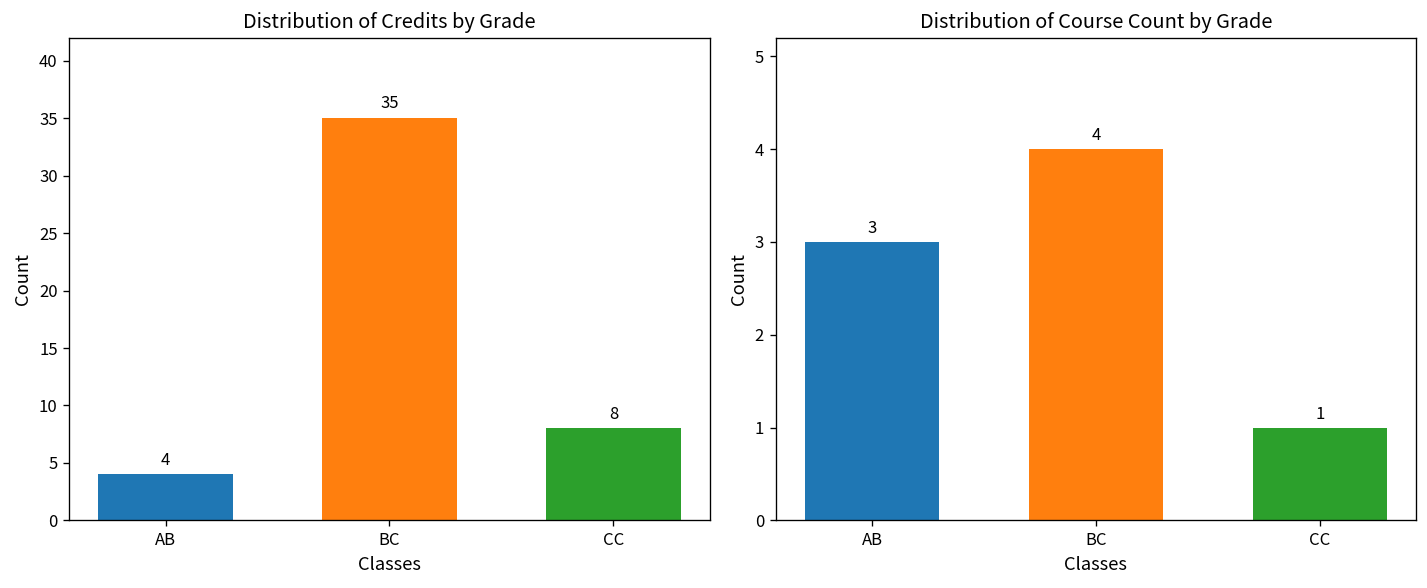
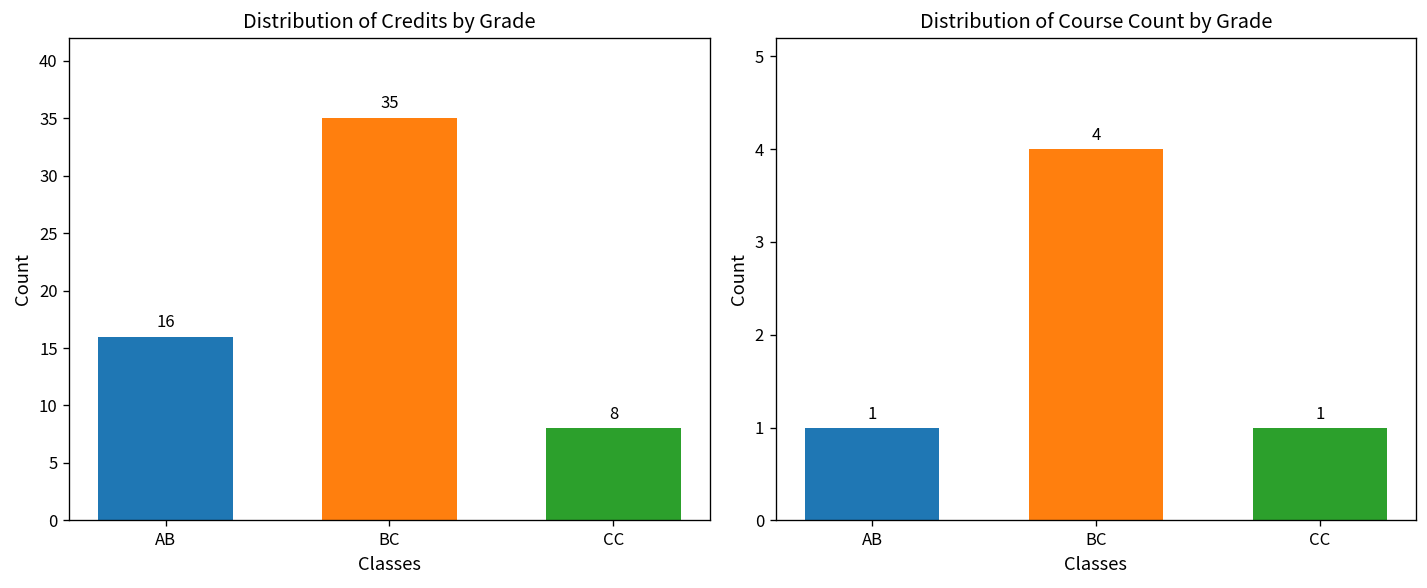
  {
    "Distribution of Credits by Grade": {
-     "AB": 4,
+     "AB": 16,
      "BC": 35,
      "CC": 8
    },
    "Distribution of Course Count by Grade": {
-     "AB": 3,
+     "AB": 1,
      "BC": 4,
      "CC": 1
    }
  }
